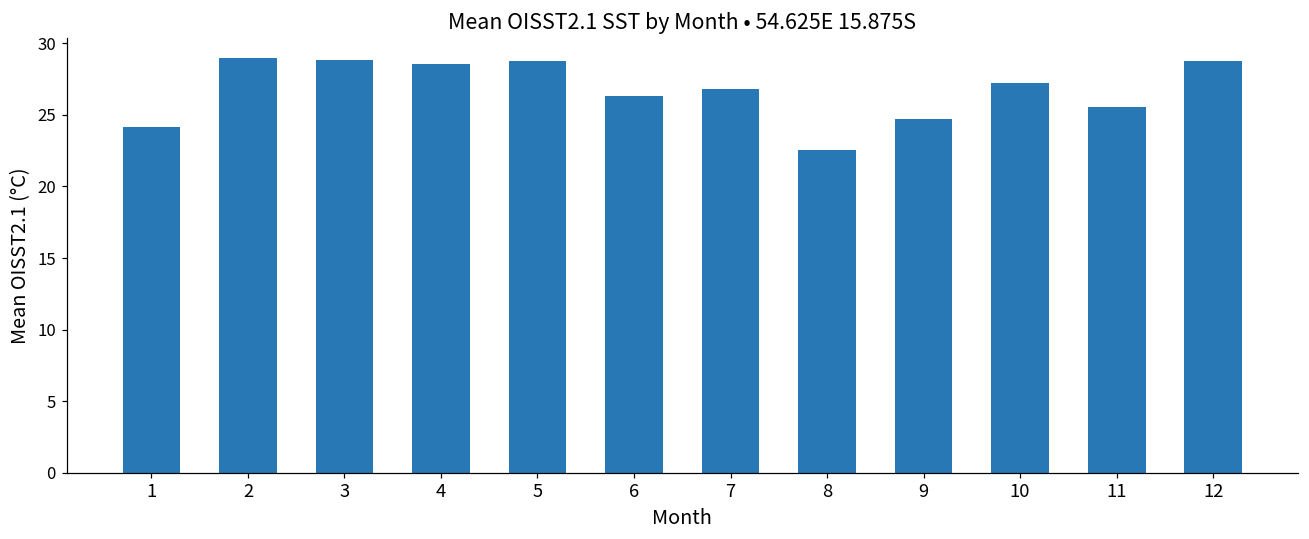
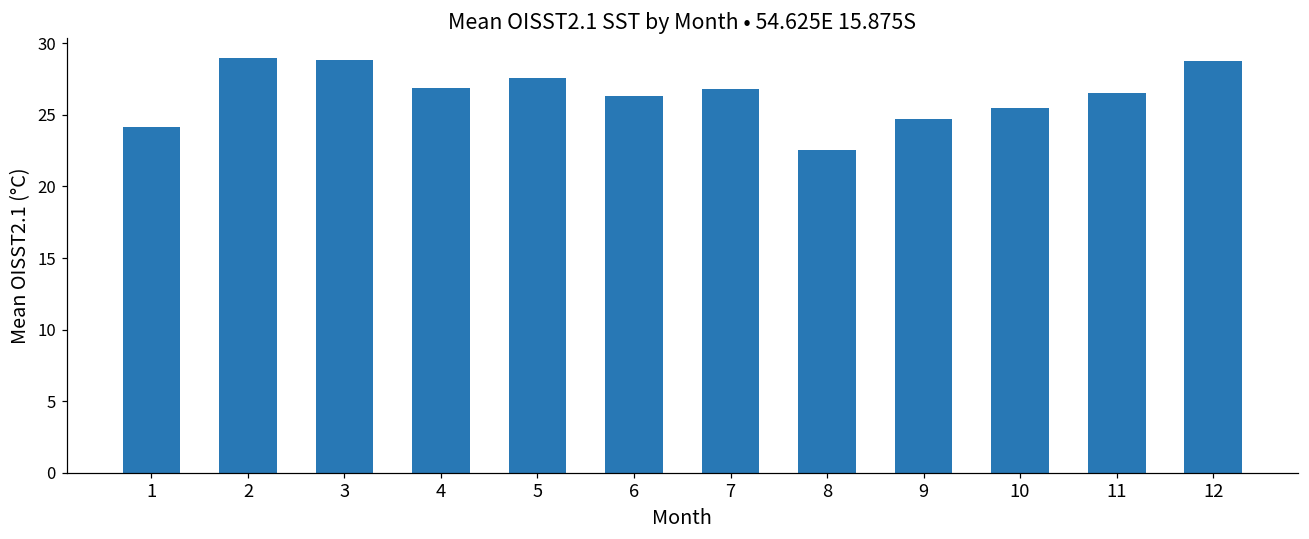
  {
    "1": 24.2,
    "2": 28.9,
    "3": 28.9,
-   "4": 28.5,
-   "5": 28.8,
+   "4": 26.9,
+   "5": 27.6,
    "6": 26.3,
    "7": 26.8,
    "8": 22.5,
    "9": 24.7,
-   "10": 27.2,
-   "11": 25.6,
+   "10": 25.5,
+   "11": 26.5,
    "12": 28.8
  }
